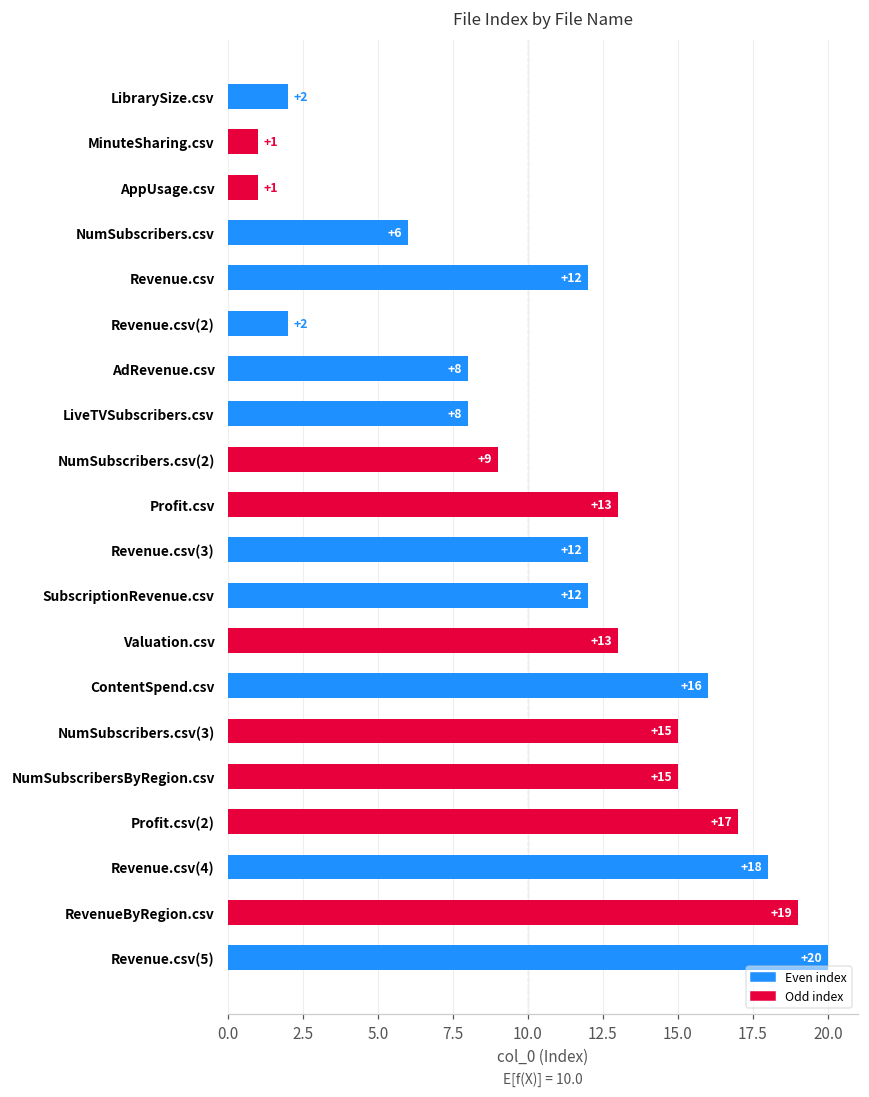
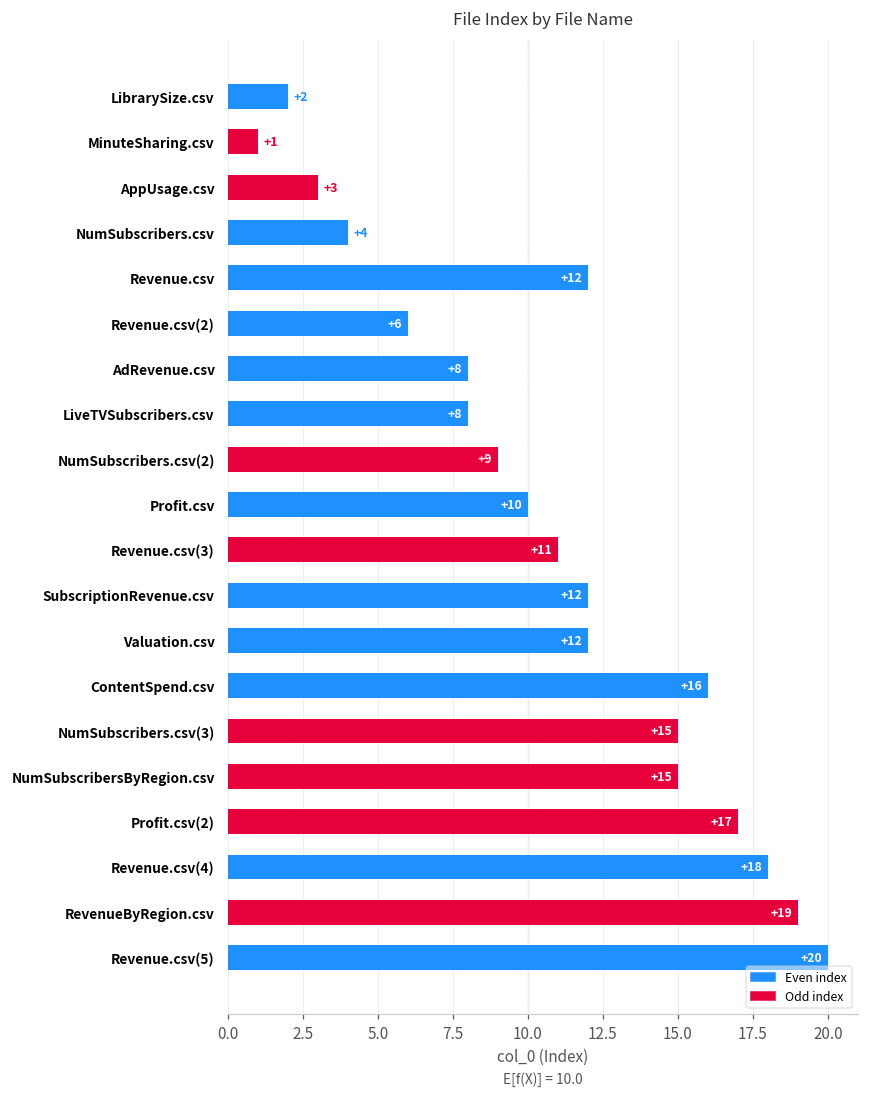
  {
    "LibrarySize.csv": "+2",
    "MinuteSharing.csv": "+1",
-   "AppUsage.csv": "+1",
-   "NumSubscribers.csv": "+6",
+   "AppUsage.csv": "+3",
+   "NumSubscribers.csv": "+4",
    "Revenue.csv": "+12",
-   "Revenue.csv(2)": "+2",
+   "Revenue.csv(2)": "+6",
    "AdRevenue.csv": "+8",
    "LiveTVSubscribers.csv": "+8",
    "NumSubscribers.csv(2)": "+9",
-   "Profit.csv": "+13",
-   "Revenue.csv(3)": "+12",
+   "Profit.csv": "+10",
+   "Revenue.csv(3)": "+11",
    "SubscriptionRevenue.csv": "+12",
-   "Valuation.csv": "+13",
+   "Valuation.csv": "+12",
    "ContentSpend.csv": "+16",
    "NumSubscribers.csv(3)": "+15",
    "NumSubscribersByRegion.csv": "+15",
    "Profit.csv(2)": "+17",
    "Revenue.csv(4)": "+18",
    "RevenueByRegion.csv": "+19",
    "Revenue.csv(5)": "+20"
  }
